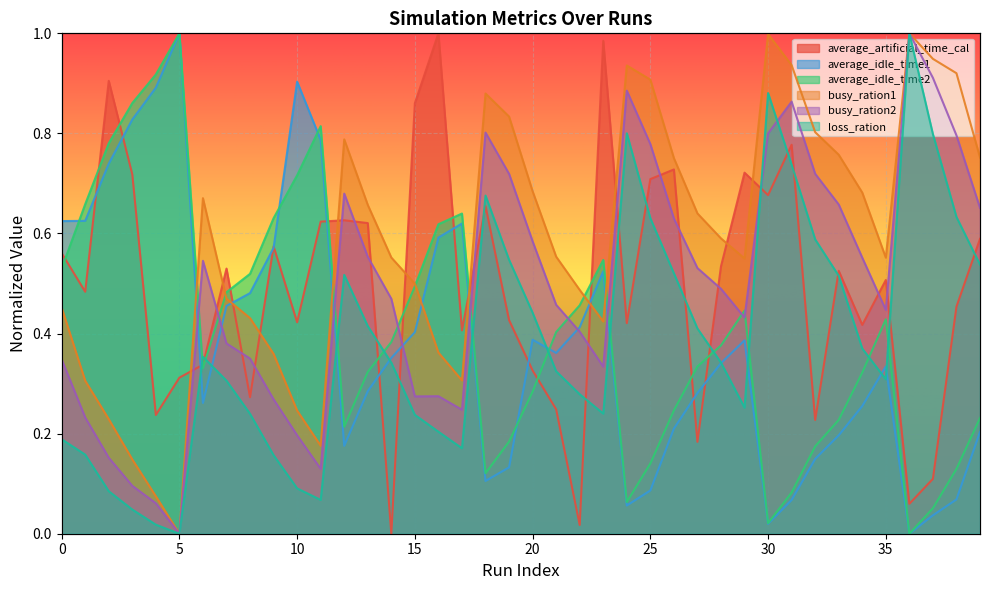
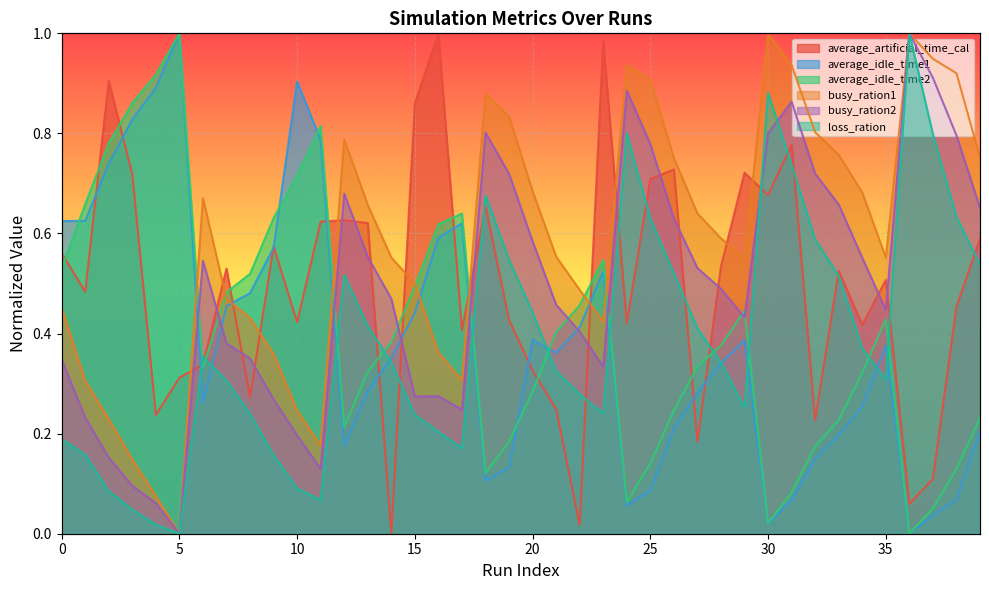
  {
    "average_idle_time1": {
      "0": 0.62,
      "10": 0.90,
-     "15": 0.40,
+     "15": 0.44,
      "20": 0.39,
      "25": 0.09,
-     "35": 0.33
+     "35": 0.38
    },
    "busy_ration2": {
      "0": 0.35,
      "10": 0.20,
      "15": 0.27,
      "20": 0.58,
      "25": 0.78,
      "30": 0.80,
      "35": 0.45
    }
  }
